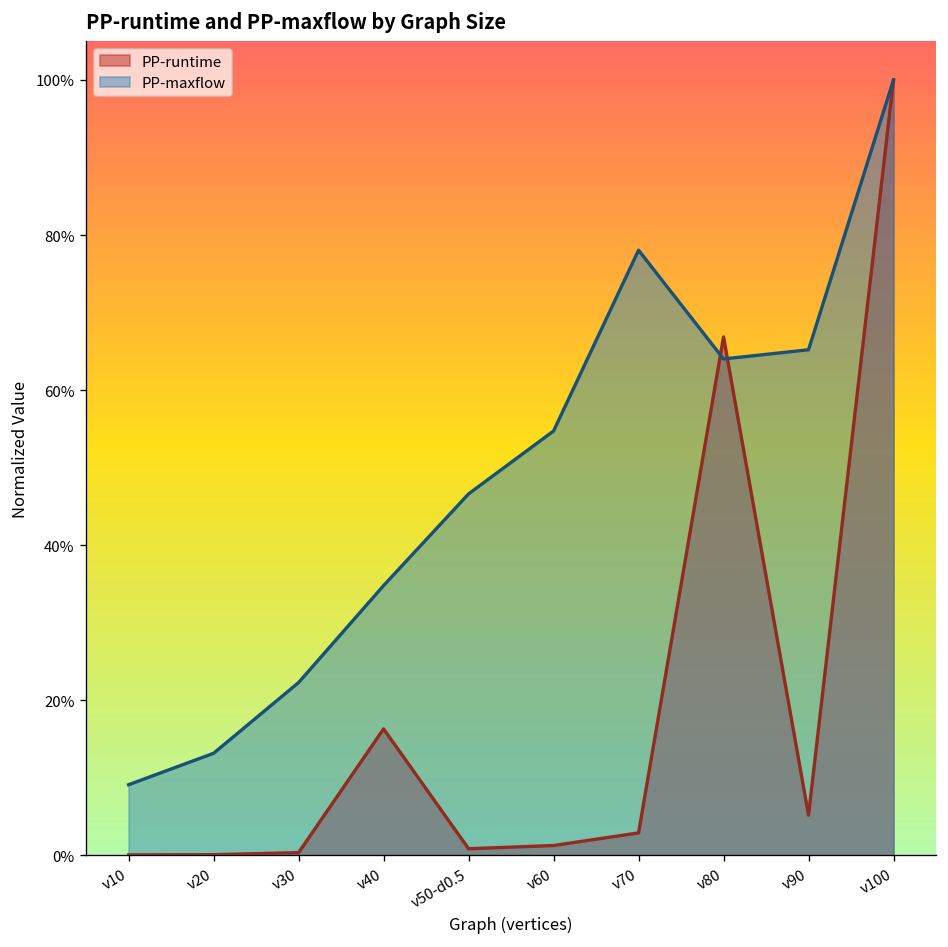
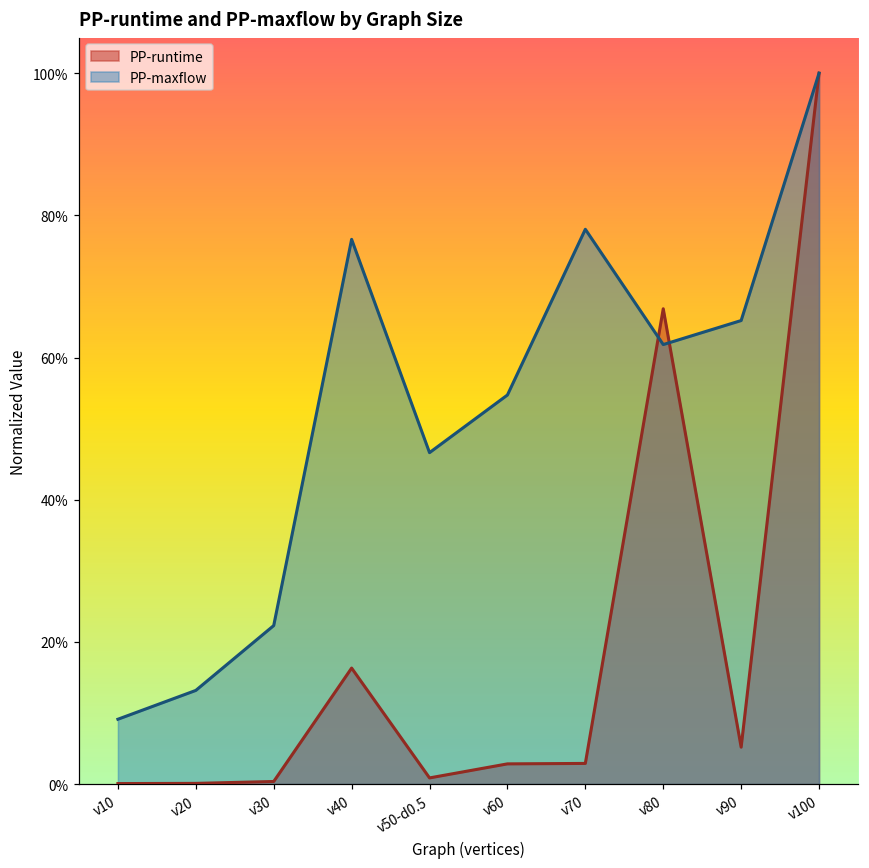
  {
    "PP-runtime": {
      "v10": "0%",
      "v20": "0%",
      "v30": "0%",
      "v40": "16%",
      "v50-d0.5": "1%",
-     "v60": "1%",
+     "v60": "3%",
      "v70": "3%",
      "v80": "67%",
      "v90": "5%"
    },
    "PP-maxflow": {
      "v10": "9%",
      "v20": "13%",
      "v30": "22%",
-     "v40": "35%",
+     "v40": "77%",
      "v50-d0.5": "47%",
      "v60": "55%",
      "v70": "78%",
-     "v80": "64%",
+     "v80": "62%",
      "v90": "65%"
    }
  }
